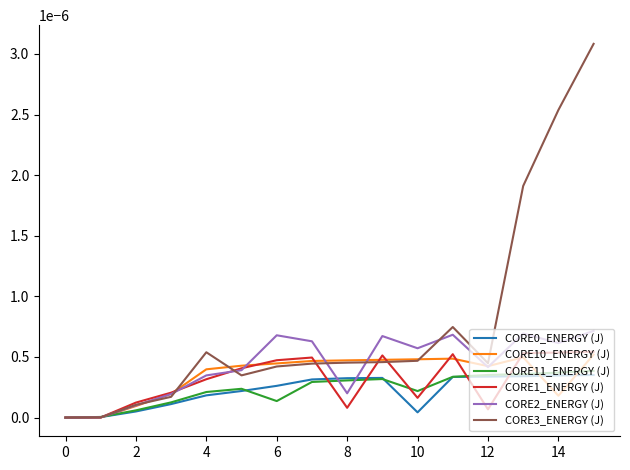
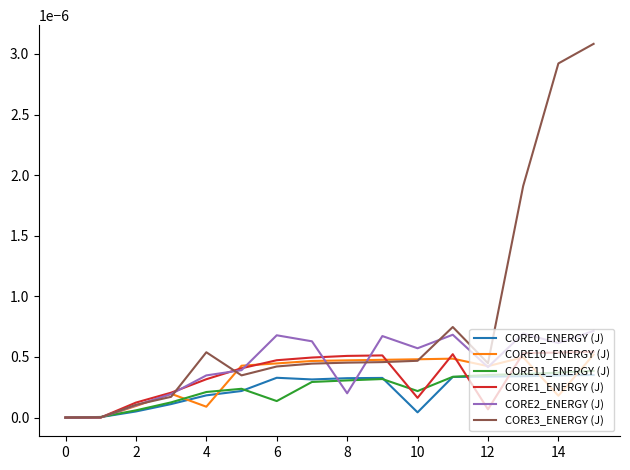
  {
    "CORE0_ENERGY (J)": {
      "4": 0.00000018,
-     "6": 0.00000026,
+     "6": 0.00000033,
      "10": 0.00000004
    },
    "CORE10_ENERGY (J)": {
-     "4": 0.00000040,
+     "4": 0.00000009,
      "6": 0.00000045
    },
    "CORE11_ENERGY (J)": {
      "4": 0.00000021,
      "6": 0.00000014,
      "10": 0.00000022
    },
    "CORE1_ENERGY (J)": {
      "4": 0.00000032,
      "6": 0.00000047,
-     "8": 0.00000008,
+     "8": 0.00000051,
      "10": 0.00000016
    },
    "CORE2_ENERGY (J)": {
      "4": 0.00000035,
      "6": 0.00000068,
      "8": 0.00000020,
      "10": 0.00000057
    },
    "CORE3_ENERGY (J)": {
      "4": 0.00000054,
      "6": 0.00000042,
-     "14": 0.00000254
+     "14": 0.00000292
    }
  }
